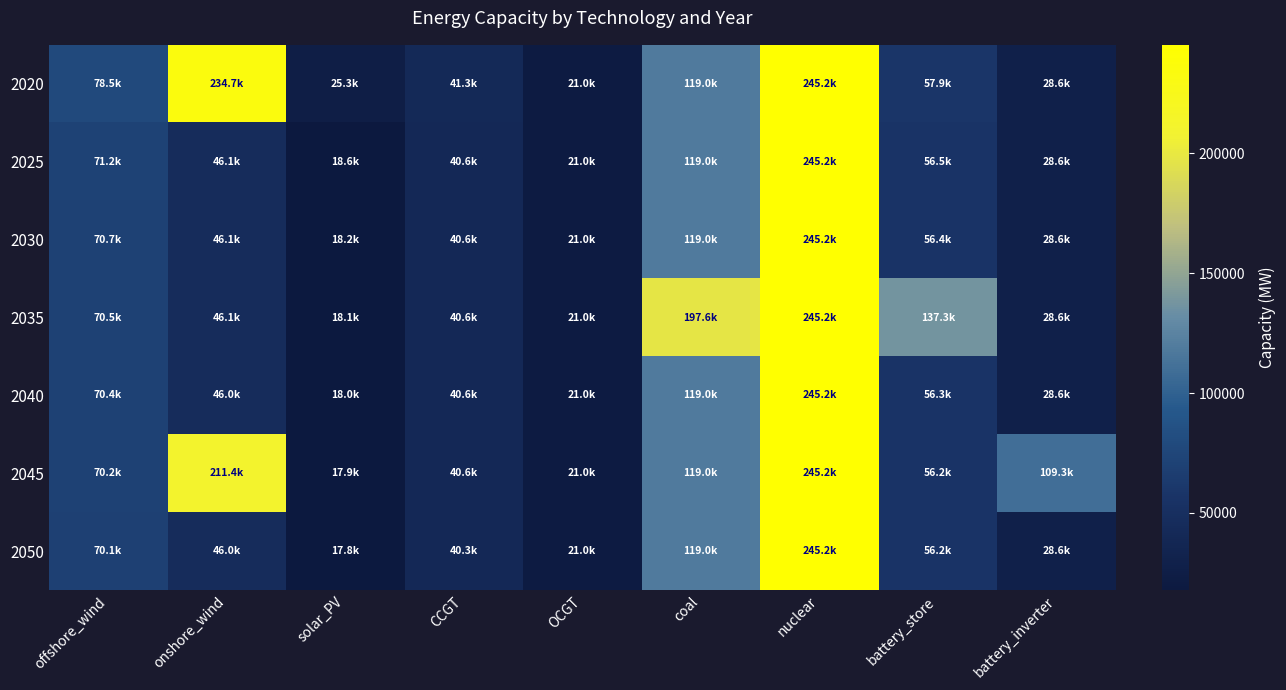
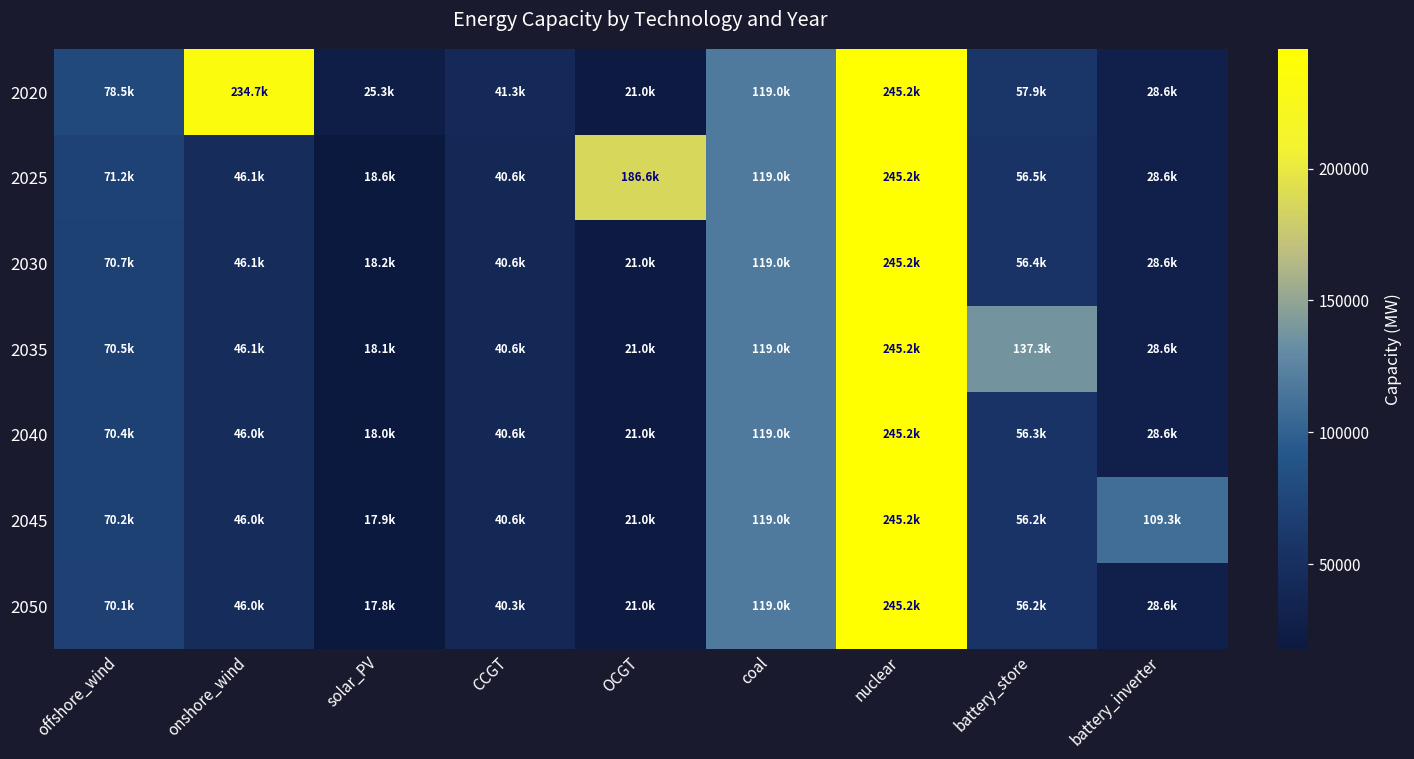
  {
    "2020": {
      "offshore_wind": "78.5k",
      "onshore_wind": "234.7k",
      "solar_PV": "25.3k",
      "CCGT": "41.3k",
      "OCGT": "21.0k",
      "coal": "119.0k",
      "nuclear": "245.2k",
      "battery_store": "57.9k",
      "battery_inverter": "28.6k"
    },
    "2025": {
      "offshore_wind": "71.2k",
      "onshore_wind": "46.1k",
      "solar_PV": "18.6k",
      "CCGT": "40.6k",
-     "OCGT": "21.0k",
+     "OCGT": "186.6k",
      "coal": "119.0k",
      "nuclear": "245.2k",
      "battery_store": "56.5k",
      "battery_inverter": "28.6k"
    },
    "2030": {
      "offshore_wind": "70.7k",
      "onshore_wind": "46.1k",
      "solar_PV": "18.2k",
      "CCGT": "40.6k",
      "OCGT": "21.0k",
      "coal": "119.0k",
      "nuclear": "245.2k",
      "battery_store": "56.4k",
      "battery_inverter": "28.6k"
    },
    "2035": {
      "offshore_wind": "70.5k",
      "onshore_wind": "46.1k",
      "solar_PV": "18.1k",
      "CCGT": "40.6k",
      "OCGT": "21.0k",
-     "coal": "197.6k",
+     "coal": "119.0k",
      "nuclear": "245.2k",
      "battery_store": "137.3k",
      "battery_inverter": "28.6k"
    },
    "2040": {
      "offshore_wind": "70.4k",
      "onshore_wind": "46.0k",
      "solar_PV": "18.0k",
      "CCGT": "40.6k",
      "OCGT": "21.0k",
      "coal": "119.0k",
      "nuclear": "245.2k",
      "battery_store": "56.3k",
      "battery_inverter": "28.6k"
    },
    "2045": {
      "offshore_wind": "70.2k",
-     "onshore_wind": "211.4k",
+     "onshore_wind": "46.0k",
      "solar_PV": "17.9k",
      "CCGT": "40.6k",
      "OCGT": "21.0k",
      "coal": "119.0k",
      "nuclear": "245.2k",
      "battery_store": "56.2k",
      "battery_inverter": "109.3k"
    },
    "2050": {
      "offshore_wind": "70.1k",
      "onshore_wind": "46.0k",
      "solar_PV": "17.8k",
      "CCGT": "40.3k",
      "OCGT": "21.0k",
      "coal": "119.0k",
      "nuclear": "245.2k",
      "battery_store": "56.2k",
      "battery_inverter": "28.6k"
    }
  }
